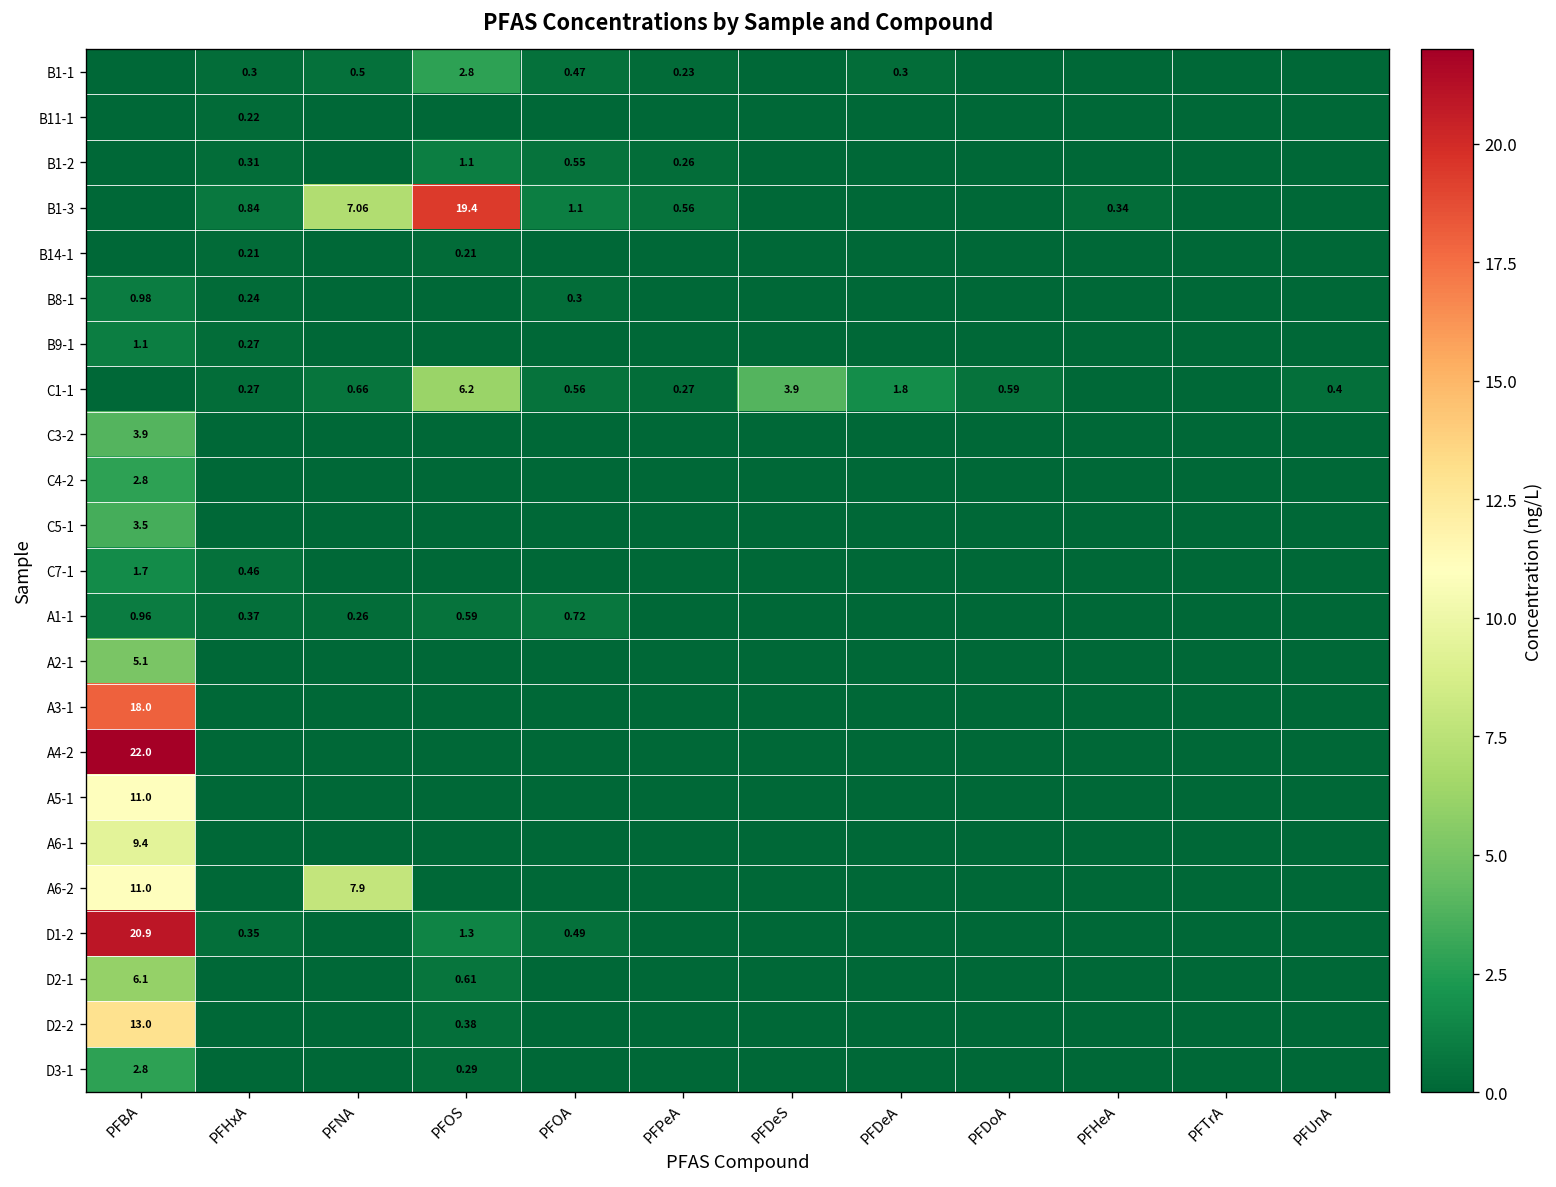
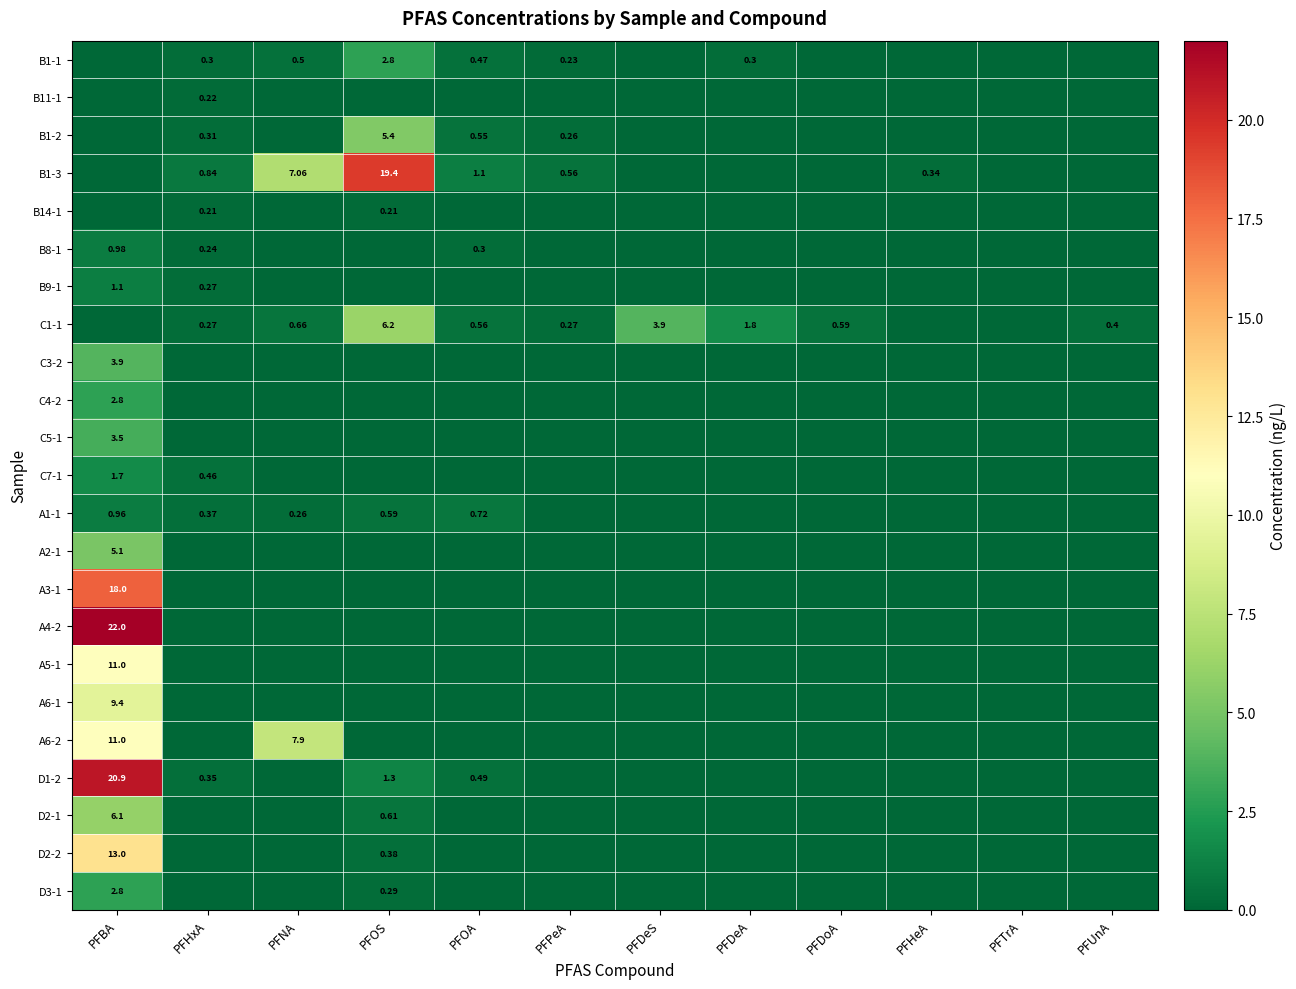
  {
    "B1-1": {
      "PFHxA": 0.3,
      "PFNA": 0.5,
      "PFOS": 2.8,
      "PFOA": 0.47,
      "PFPeA": 0.23,
      "PFDeA": 0.3
    },
    "B11-1": {
      "PFHxA": 0.22
    },
    "B1-2": {
      "PFHxA": 0.31,
-     "PFOS": 1.1,
+     "PFOS": 5.4,
      "PFOA": 0.55,
      "PFPeA": 0.26
    },
    "B1-3": {
      "PFHxA": 0.84,
      "PFNA": 7.06,
      "PFOS": 19.4,
      "PFOA": 1.1,
      "PFPeA": 0.56,
      "PFHeA": 0.34
    },
    "B14-1": {
      "PFHxA": 0.21,
      "PFOS": 0.21
    },
    "B8-1": {
      "PFBA": 0.98,
      "PFHxA": 0.24,
      "PFOA": 0.3
    },
    "B9-1": {
      "PFBA": 1.1,
      "PFHxA": 0.27
    },
    "C1-1": {
      "PFHxA": 0.27,
      "PFNA": 0.66,
      "PFOS": 6.2,
      "PFOA": 0.56,
      "PFPeA": 0.27,
      "PFDeS": 3.9,
      "PFDeA": 1.8,
      "PFDoA": 0.59,
      "PFUnA": 0.4
    },
    "C3-2": {
      "PFBA": 3.9
    },
    "C4-2": {
      "PFBA": 2.8
    },
    "C5-1": {
      "PFBA": 3.5
    },
    "C7-1": {
      "PFBA": 1.7,
      "PFHxA": 0.46
    },
    "A1-1": {
      "PFBA": 0.96,
      "PFHxA": 0.37,
      "PFNA": 0.26,
      "PFOS": 0.59,
      "PFOA": 0.72
    },
    "A2-1": {
      "PFBA": 5.1
    },
    "A3-1": {
      "PFBA": 18.0
    },
    "A4-2": {
      "PFBA": 22.0
    },
    "A5-1": {
      "PFBA": 11.0
    },
    "A6-1": {
      "PFBA": 9.4
    },
    "A6-2": {
      "PFBA": 11.0,
      "PFNA": 7.9
    },
    "D1-2": {
      "PFBA": 20.9,
      "PFHxA": 0.35,
      "PFOS": 1.3,
      "PFOA": 0.49
    },
    "D2-1": {
      "PFBA": 6.1,
      "PFOS": 0.61
    },
    "D2-2": {
      "PFBA": 13.0,
      "PFOS": 0.38
    },
    "D3-1": {
      "PFBA": 2.8,
      "PFOS": 0.29
    }
  }
